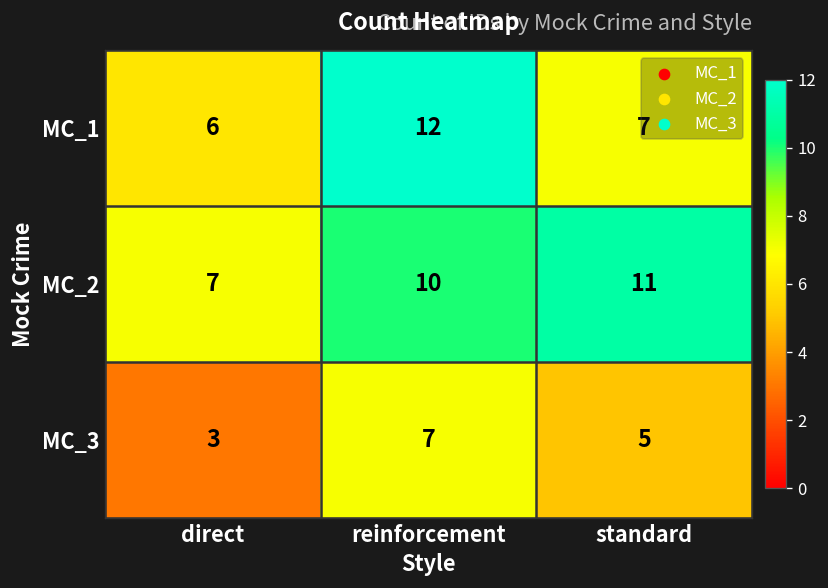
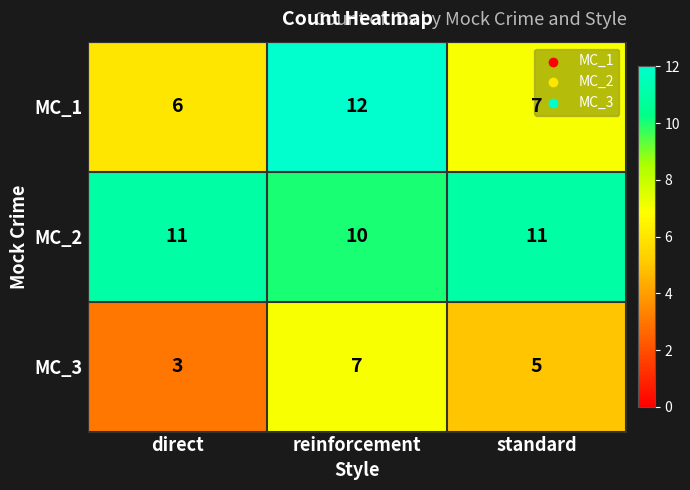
  {
    "MC_1": {
      "direct": 6,
      "reinforcement": 12
    },
    "MC_2": {
-     "direct": 7,
+     "direct": 11,
      "reinforcement": 10,
      "standard": 11
    },
    "MC_3": {
      "direct": 3,
      "reinforcement": 7,
      "standard": 5
    }
  }
